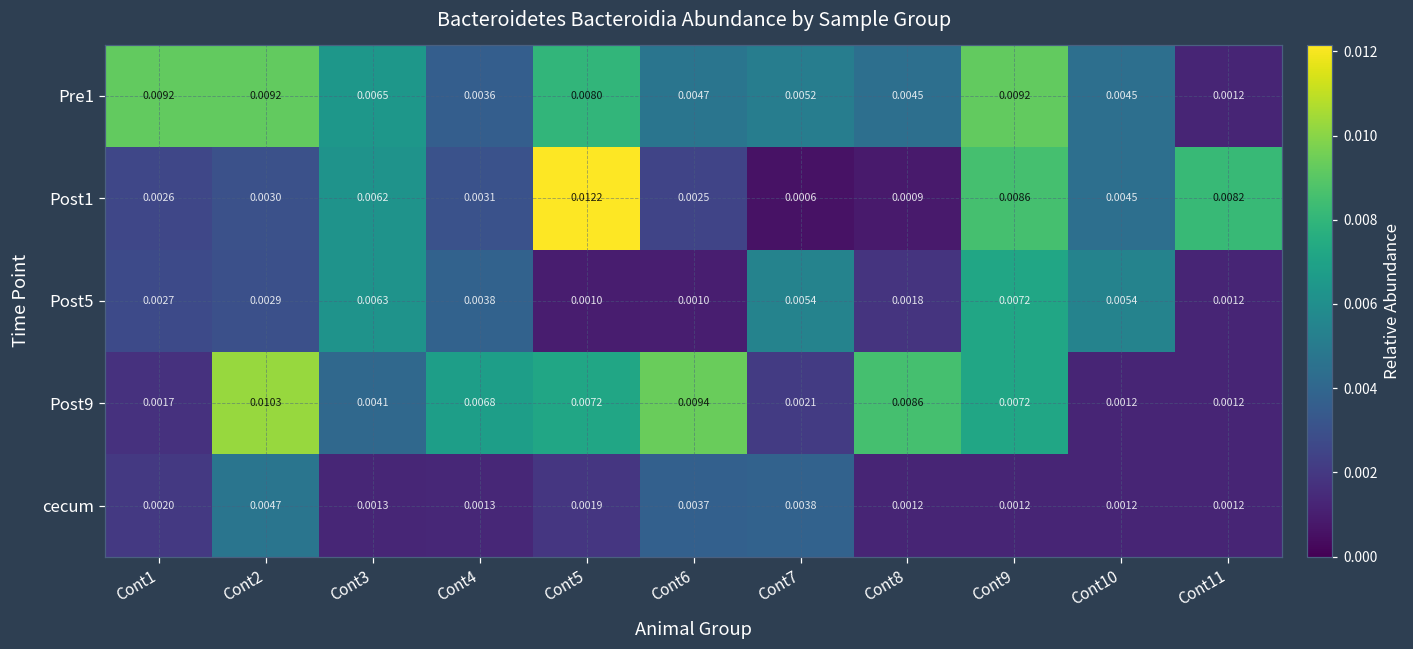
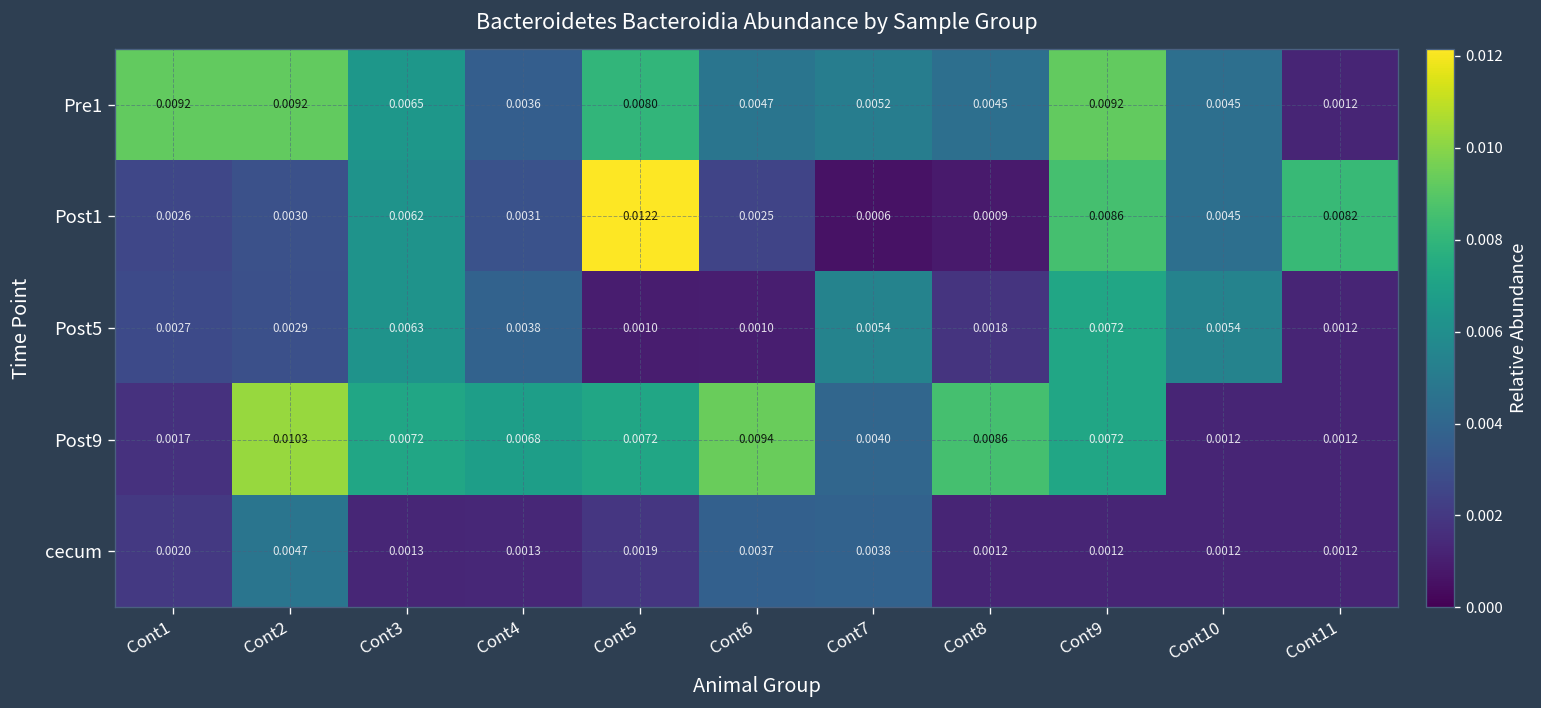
  {
    "Pre1": {
      "Cont1": 0.0092,
      "Cont2": 0.0092,
      "Cont3": 0.0065,
      "Cont4": 0.0036,
      "Cont5": 0.0080,
      "Cont6": 0.0047,
      "Cont7": 0.0052,
      "Cont8": 0.0045,
      "Cont9": 0.0092,
      "Cont10": 0.0045,
      "Cont11": 0.0012
    },
    "Post1": {
      "Cont1": 0.0026,
      "Cont2": 0.0030,
      "Cont3": 0.0062,
      "Cont4": 0.0031,
      "Cont5": 0.0122,
      "Cont6": 0.0025,
      "Cont7": 0.0006,
      "Cont8": 0.0009,
      "Cont9": 0.0086,
      "Cont10": 0.0045,
      "Cont11": 0.0082
    },
    "Post5": {
      "Cont1": 0.0027,
      "Cont2": 0.0029,
      "Cont3": 0.0063,
      "Cont4": 0.0038,
      "Cont5": 0.0010,
      "Cont6": 0.0010,
      "Cont7": 0.0054,
      "Cont8": 0.0018,
      "Cont9": 0.0072,
      "Cont10": 0.0054,
      "Cont11": 0.0012
    },
    "Post9": {
      "Cont1": 0.0017,
      "Cont2": 0.0103,
-     "Cont3": 0.0041,
+     "Cont3": 0.0072,
      "Cont4": 0.0068,
      "Cont5": 0.0072,
      "Cont6": 0.0094,
-     "Cont7": 0.0021,
+     "Cont7": 0.0040,
      "Cont8": 0.0086,
      "Cont9": 0.0072,
      "Cont10": 0.0012,
      "Cont11": 0.0012
    },
    "cecum": {
      "Cont1": 0.0020,
      "Cont2": 0.0047,
      "Cont3": 0.0013,
      "Cont4": 0.0013,
      "Cont5": 0.0019,
      "Cont6": 0.0037,
      "Cont7": 0.0038,
      "Cont8": 0.0012,
      "Cont9": 0.0012,
      "Cont10": 0.0012,
      "Cont11": 0.0012
    }
  }
